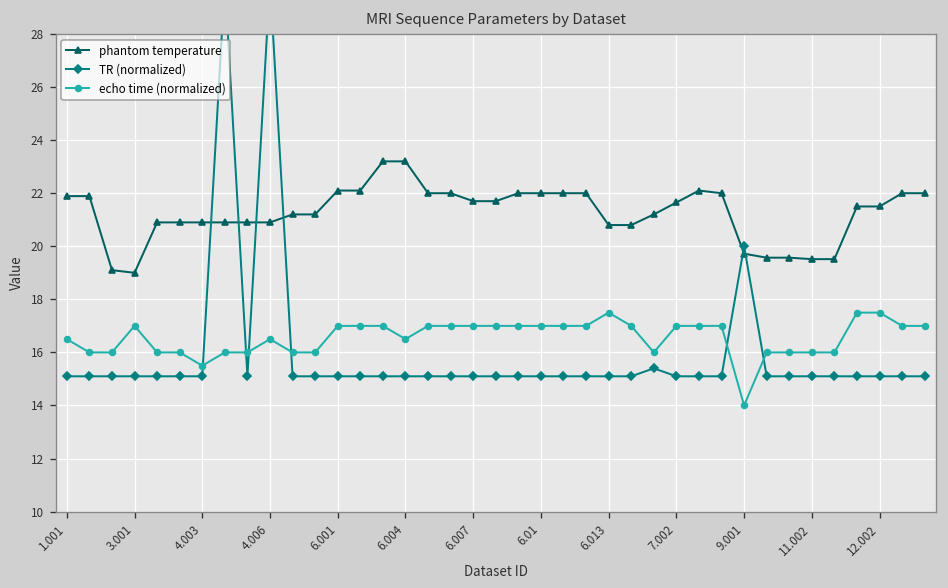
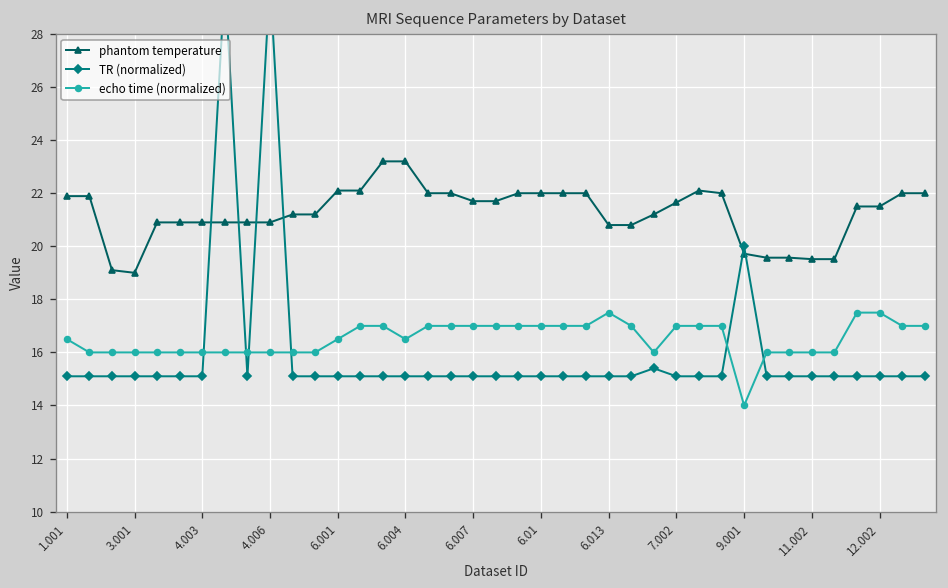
  {
    "echo time (normalized)": {
      "1.001": 16.5,
-     "3.001": 17.0,
-     "4.003": 15.5,
-     "4.006": 16.5,
-     "6.001": 17.0,
+     "3.001": 16.0,
+     "4.003": 16.0,
+     "4.006": 16.0,
+     "6.001": 16.5,
      "6.004": 16.5,
      "6.007": 17.0,
      "6.01": 17.0,
      "6.013": 17.5,
      "7.002": 17.0,
      "9.001": 14.0,
      "11.002": 16.0,
      "12.002": 17.5
    }
  }
